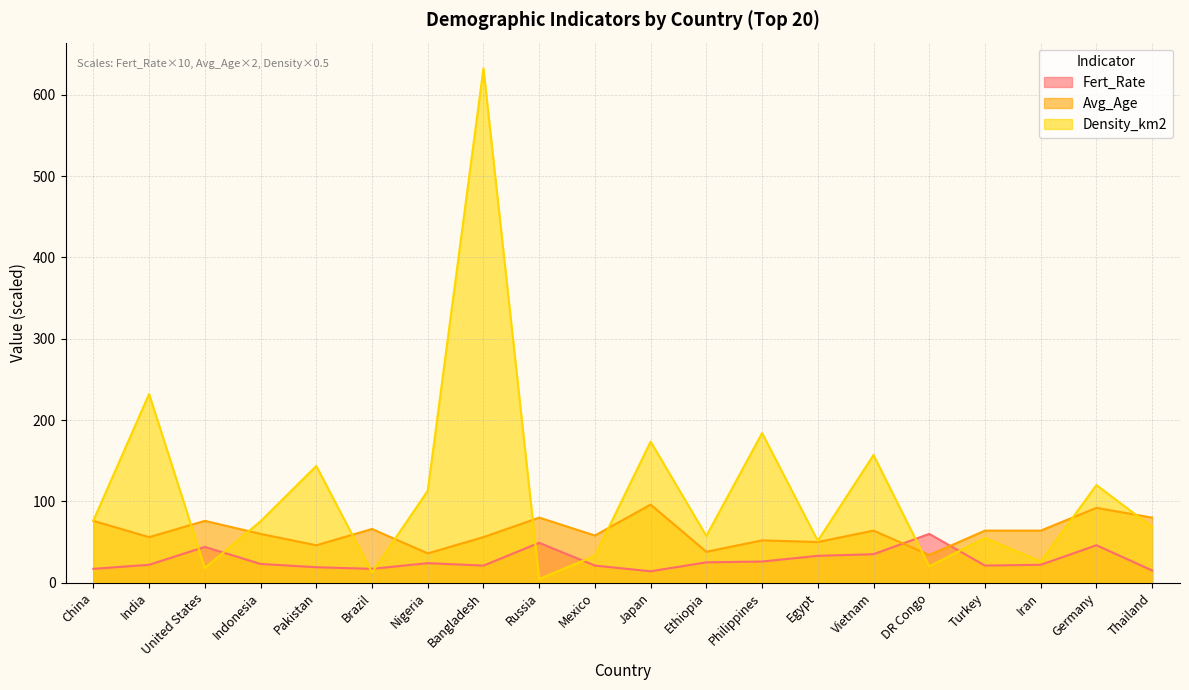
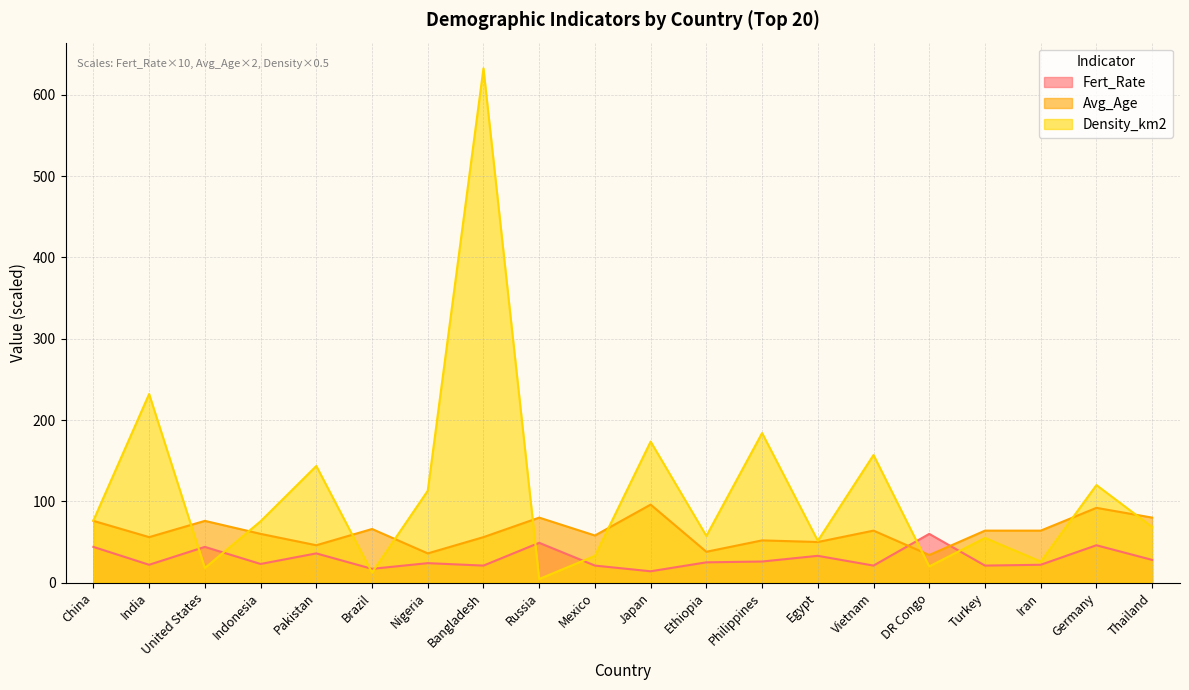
  {
    "Fert_Rate": {
-     "China": 20,
+     "China": 40,
      "India": 20,
      "United States": 40,
      "Indonesia": 20,
-     "Pakistan": 20,
+     "Pakistan": 40,
      "Brazil": 20,
      "Nigeria": 20,
      "Bangladesh": 20,
      "Russia": 50,
      "Mexico": 20,
      "Japan": 10,
      "Ethiopia": 30,
      "Philippines": 30,
      "Egypt": 30,
-     "Vietnam": 40,
+     "Vietnam": 20,
      "DR Congo": 60,
      "Turkey": 20,
      "Iran": 20,
      "Germany": 50,
-     "Thailand": 20
+     "Thailand": 30
    }
  }
